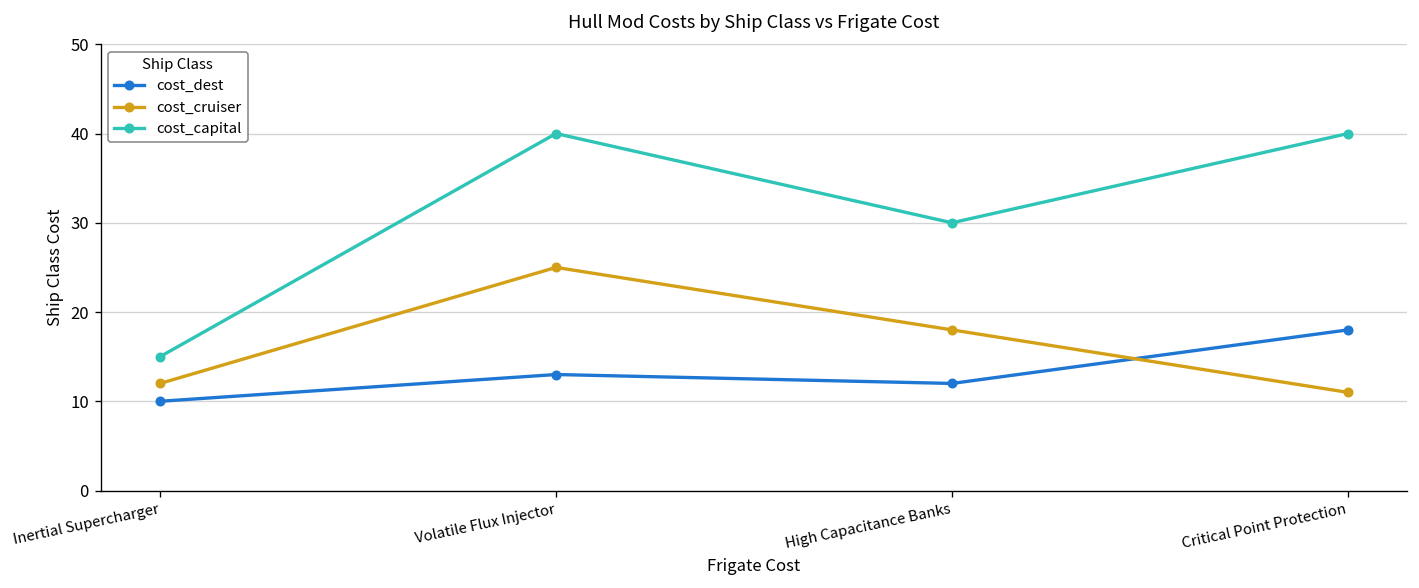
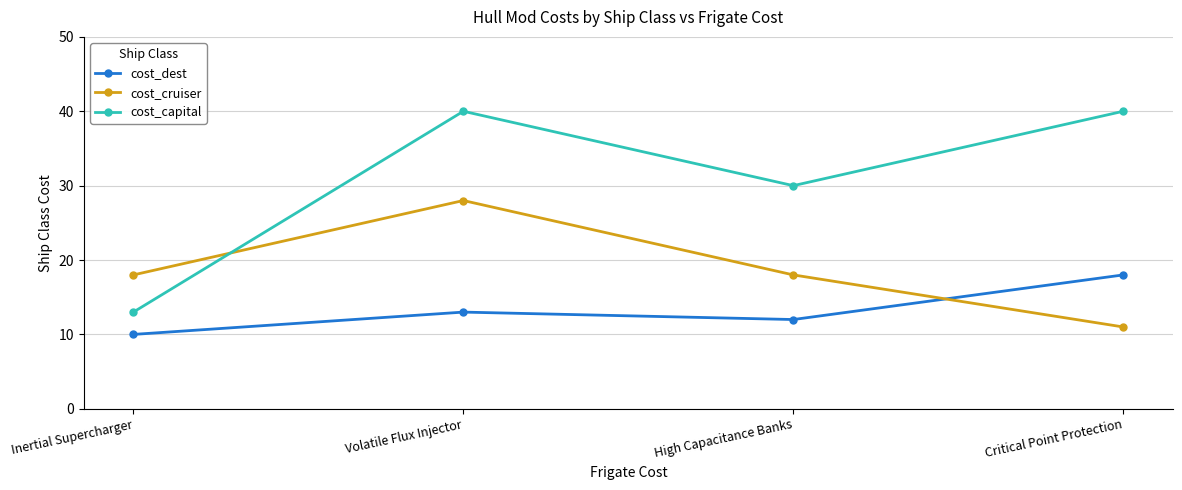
  {
    "cost_dest": {
      "Inertial Supercharger": 10,
      "Volatile Flux Injector": 13,
      "High Capacitance Banks": 12,
      "Critical Point Protection": 18
    },
    "cost_cruiser": {
-     "Inertial Supercharger": 12,
-     "Volatile Flux Injector": 25,
+     "Inertial Supercharger": 18,
+     "Volatile Flux Injector": 28,
      "High Capacitance Banks": 18,
      "Critical Point Protection": 11
    },
    "cost_capital": {
-     "Inertial Supercharger": 15,
+     "Inertial Supercharger": 13,
      "Volatile Flux Injector": 40,
      "High Capacitance Banks": 30,
      "Critical Point Protection": 40
    }
  }
